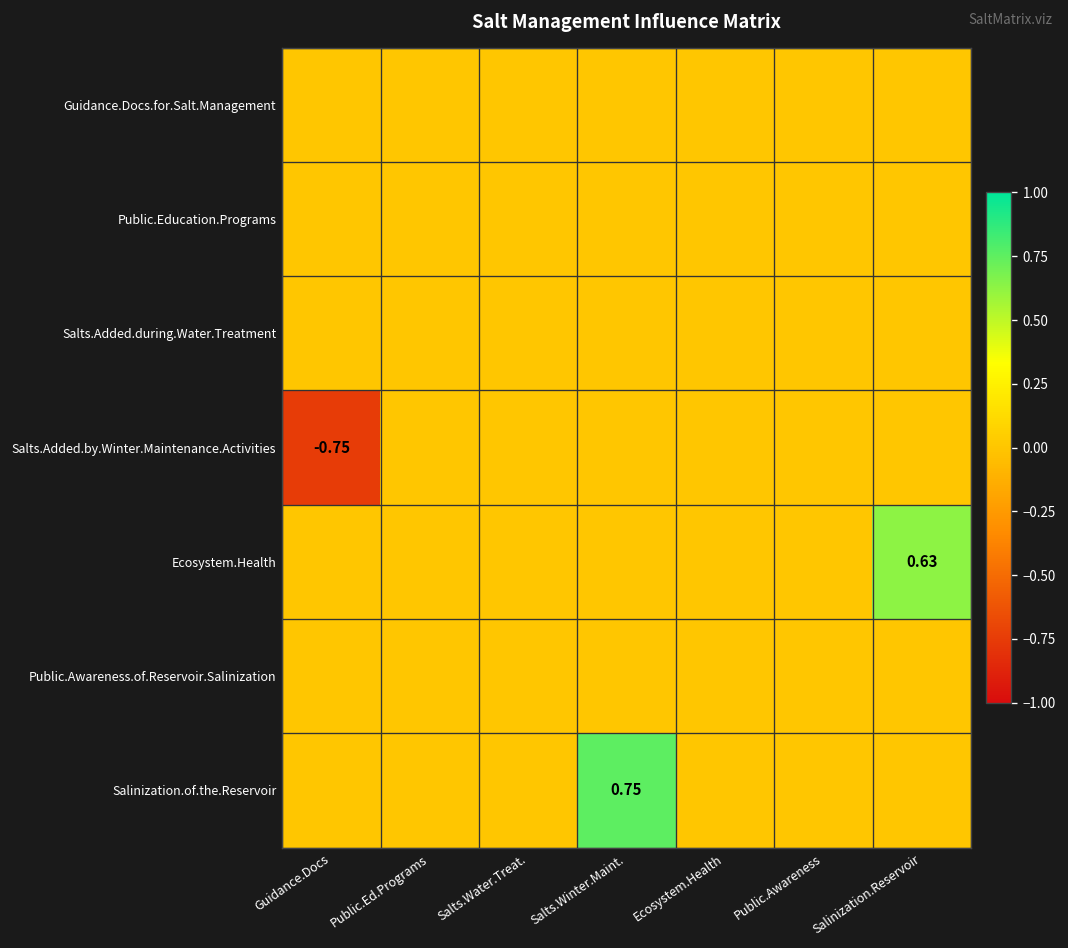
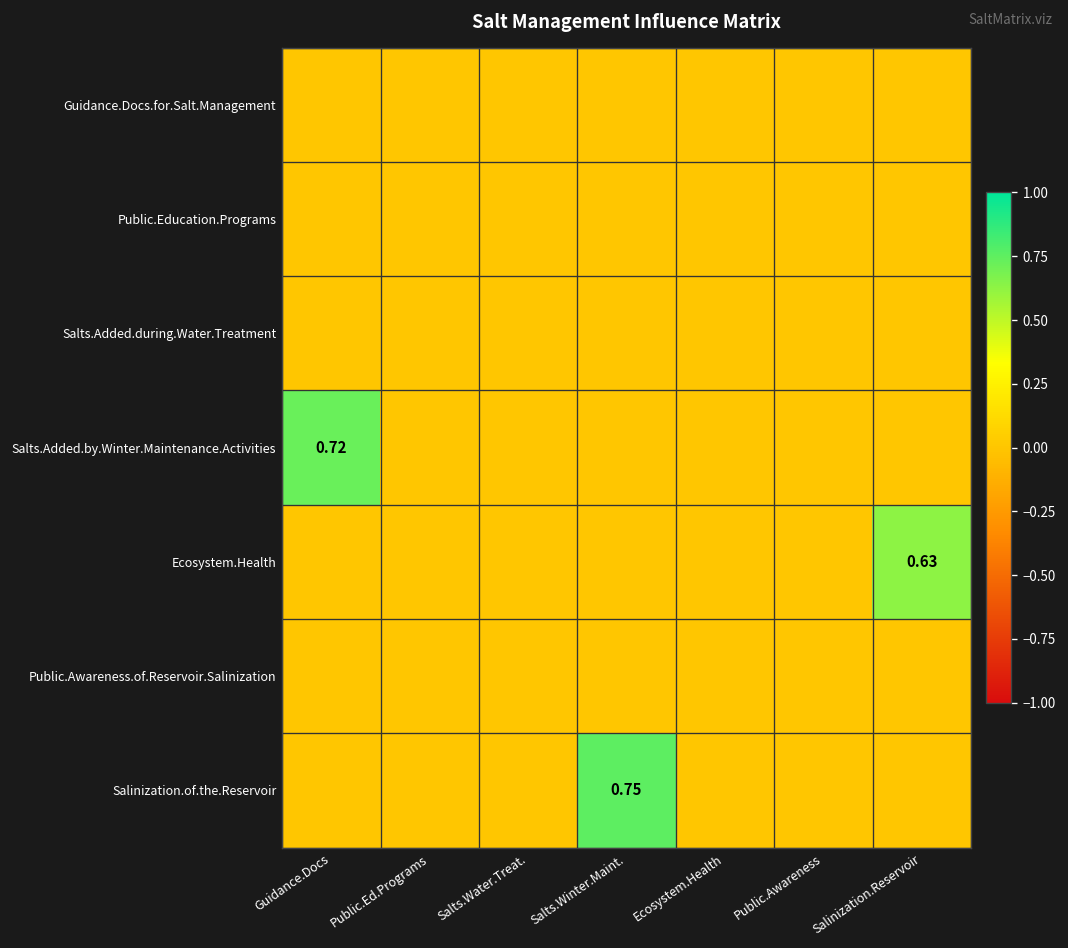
  {
    "Salts.Added.by.Winter.Maintenance.Activities": {
-     "Guidance.Docs": -0.75
+     "Guidance.Docs": 0.72
    },
    "Ecosystem.Health": {
      "Salinization.Reservoir": 0.63
    },
    "Salinization.of.the.Reservoir": {
      "Salts.Winter.Maint.": 0.75
    }
  }
